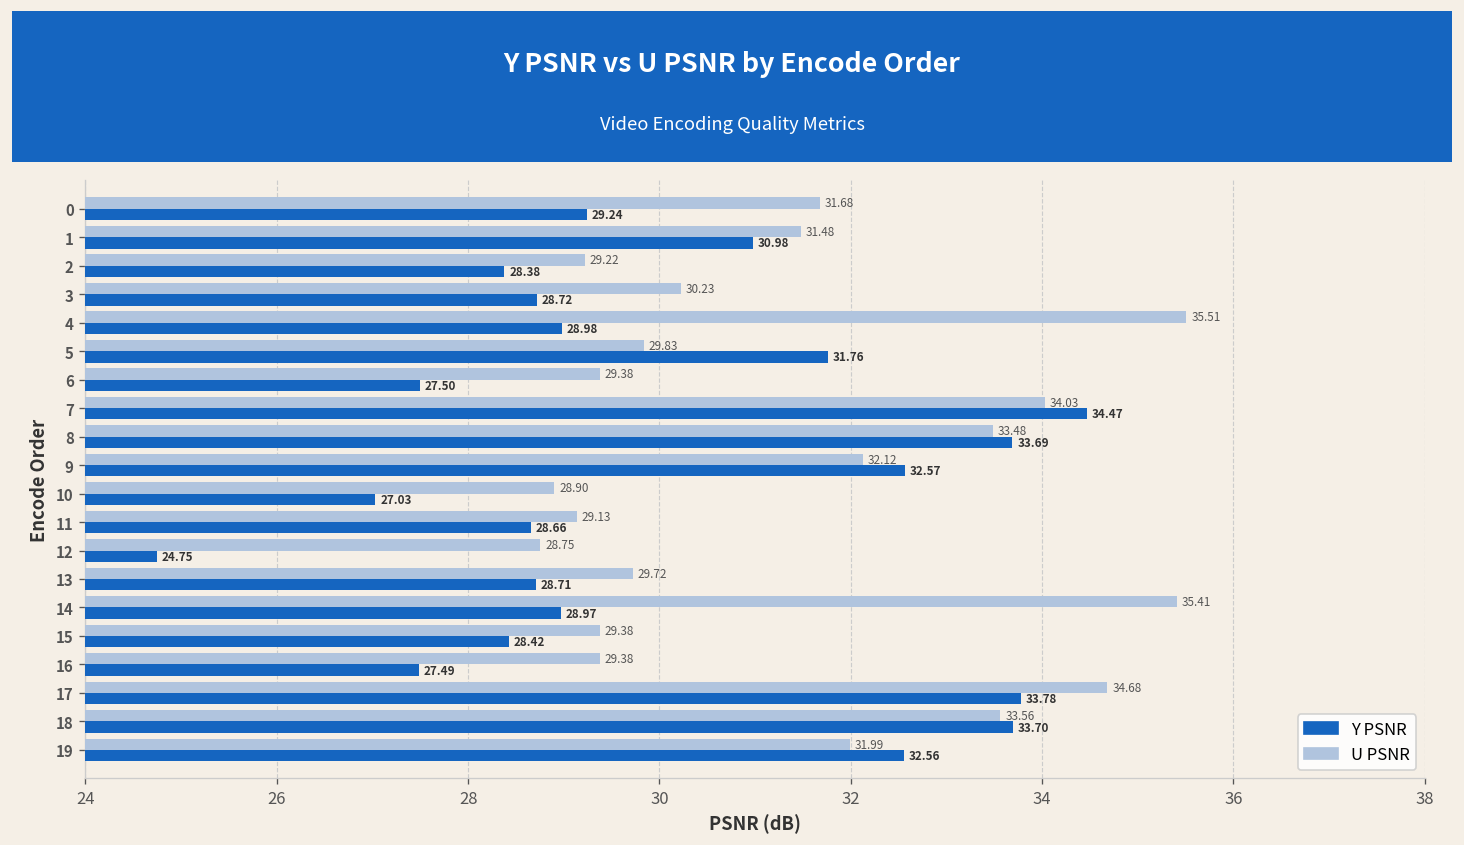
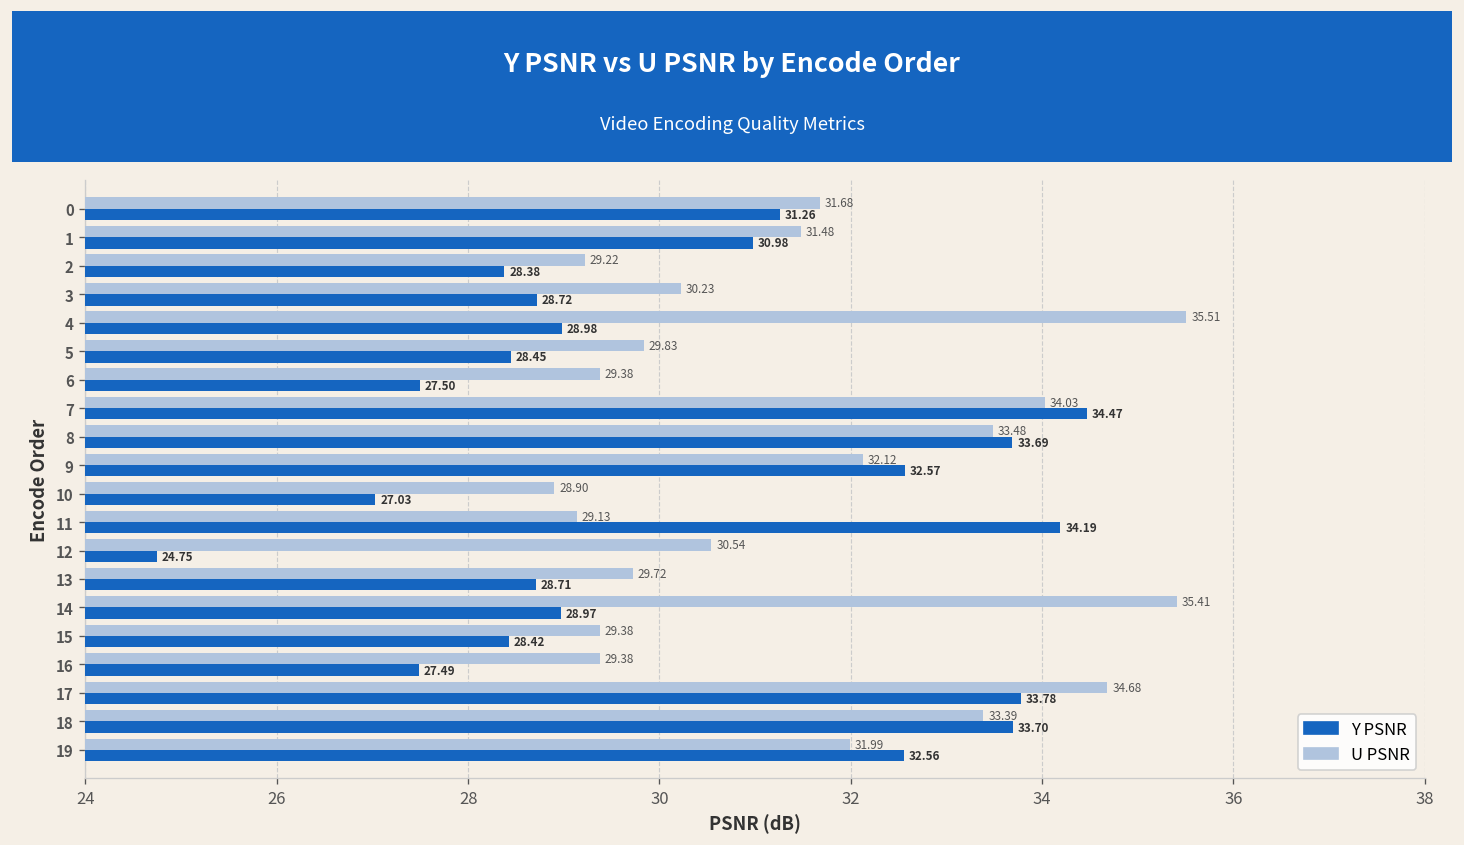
  {
    "Y PSNR": {
-     "0": 29.24,
+     "0": 31.26,
      "1": 30.98,
      "2": 28.38,
      "3": 28.72,
      "4": 28.98,
-     "5": 31.76,
+     "5": 28.45,
      "6": 27.50,
      "7": 34.47,
      "8": 33.69,
      "9": 32.57,
      "10": 27.03,
-     "11": 28.66,
+     "11": 34.19,
      "12": 24.75,
      "13": 28.71,
      "14": 28.97,
      "15": 28.42,
      "16": 27.49,
      "17": 33.78,
      "18": 33.70,
      "19": 32.56
    },
    "U PSNR": {
      "0": 31.68,
      "1": 31.48,
      "2": 29.22,
      "3": 30.23,
      "4": 35.51,
      "5": 29.83,
      "6": 29.38,
      "7": 34.03,
      "8": 33.48,
      "9": 32.12,
      "10": 28.90,
      "11": 29.13,
-     "12": 28.75,
+     "12": 30.54,
      "13": 29.72,
      "14": 35.41,
      "15": 29.38,
      "16": 29.38,
      "17": 34.68,
-     "18": 33.56,
+     "18": 33.39,
      "19": 31.99
    }
  }
